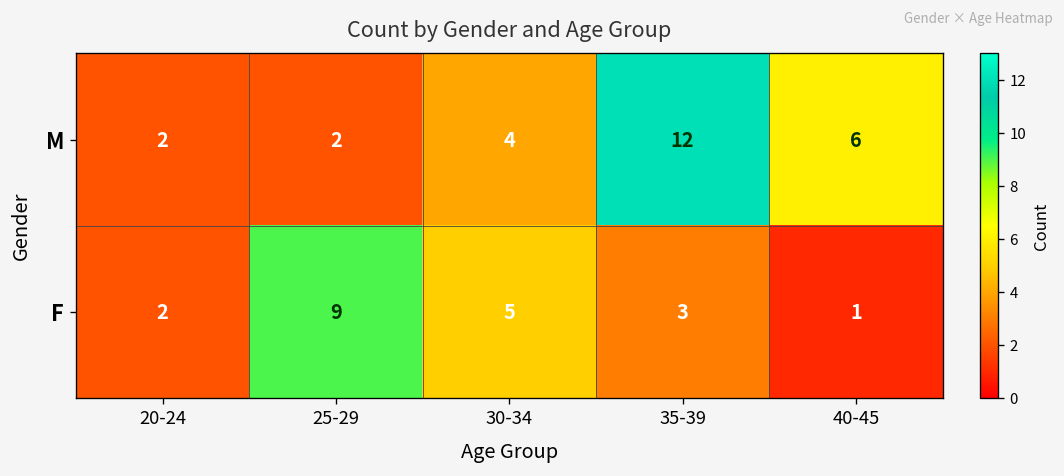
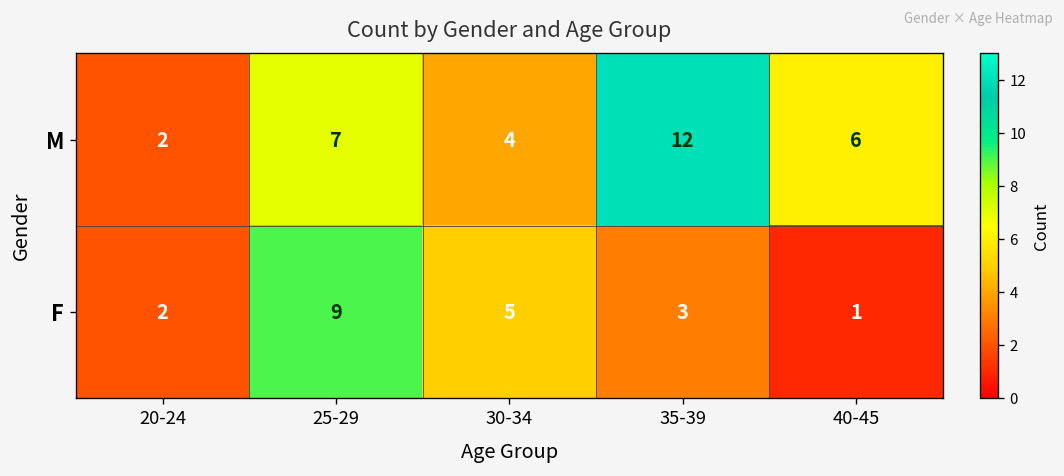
  {
    "M": {
      "20-24": 2,
-     "25-29": 2,
+     "25-29": 7,
      "30-34": 4,
      "35-39": 12,
      "40-45": 6
    },
    "F": {
      "20-24": 2,
      "25-29": 9,
      "30-34": 5,
      "35-39": 3,
      "40-45": 1
    }
  }
